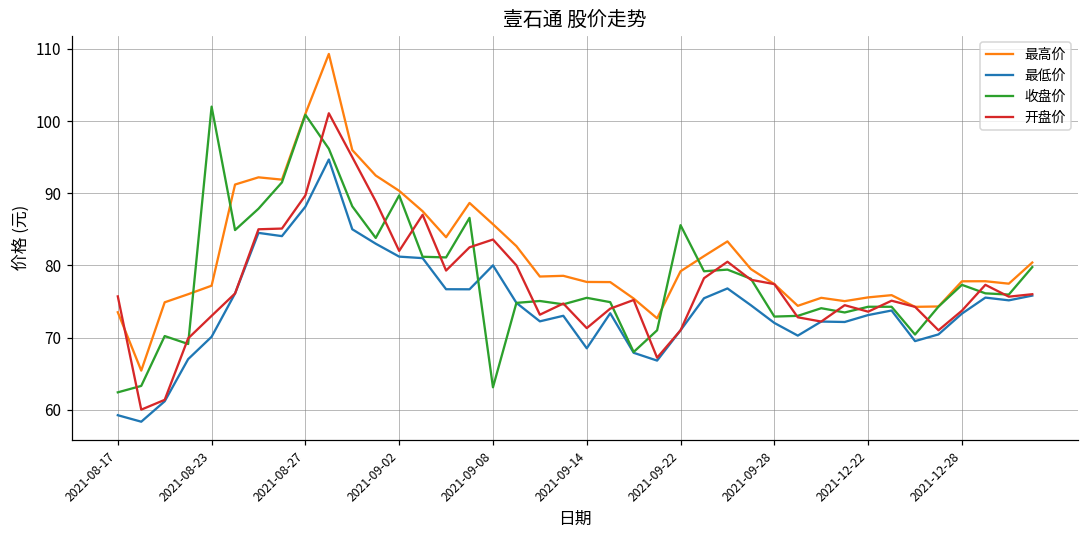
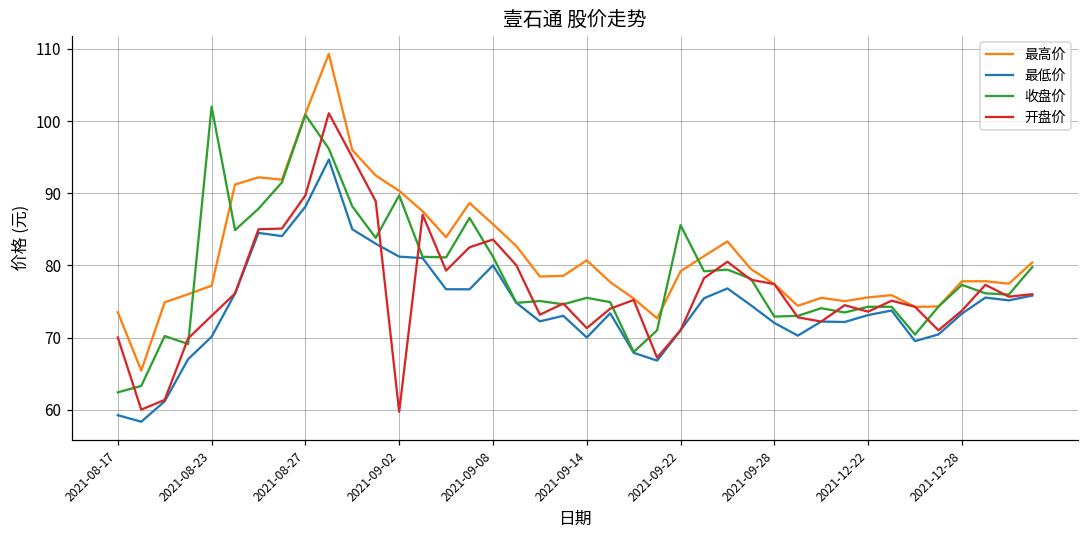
  {
    "最高价": {
      "2021-08-17": 74,
      "2021-08-23": 77,
      "2021-09-02": 90,
      "2021-09-08": 86,
-     "2021-09-14": 78,
+     "2021-09-14": 81,
      "2021-09-22": 79,
      "2021-12-22": 76,
      "2021-12-28": 78
    },
    "最低价": {
      "2021-08-17": 59,
      "2021-08-23": 70,
      "2021-08-27": 88,
      "2021-09-02": 81,
      "2021-09-08": 80,
-     "2021-09-14": 69,
+     "2021-09-14": 70,
      "2021-09-28": 72,
      "2021-12-22": 73,
      "2021-12-28": 73
    },
    "收盘价": {
      "2021-08-17": 62,
      "2021-08-23": 102,
      "2021-09-02": 90,
-     "2021-09-08": 63,
+     "2021-09-08": 81,
      "2021-09-14": 76,
      "2021-09-22": 86,
      "2021-09-28": 73,
      "2021-12-22": 74,
      "2021-12-28": 77
    },
    "开盘价": {
-     "2021-08-17": 76,
+     "2021-08-17": 70,
      "2021-08-23": 73,
      "2021-08-27": 90,
-     "2021-09-02": 82,
+     "2021-09-02": 60,
      "2021-09-08": 84,
      "2021-09-14": 71,
      "2021-12-22": 74,
      "2021-12-28": 74
    }
  }
